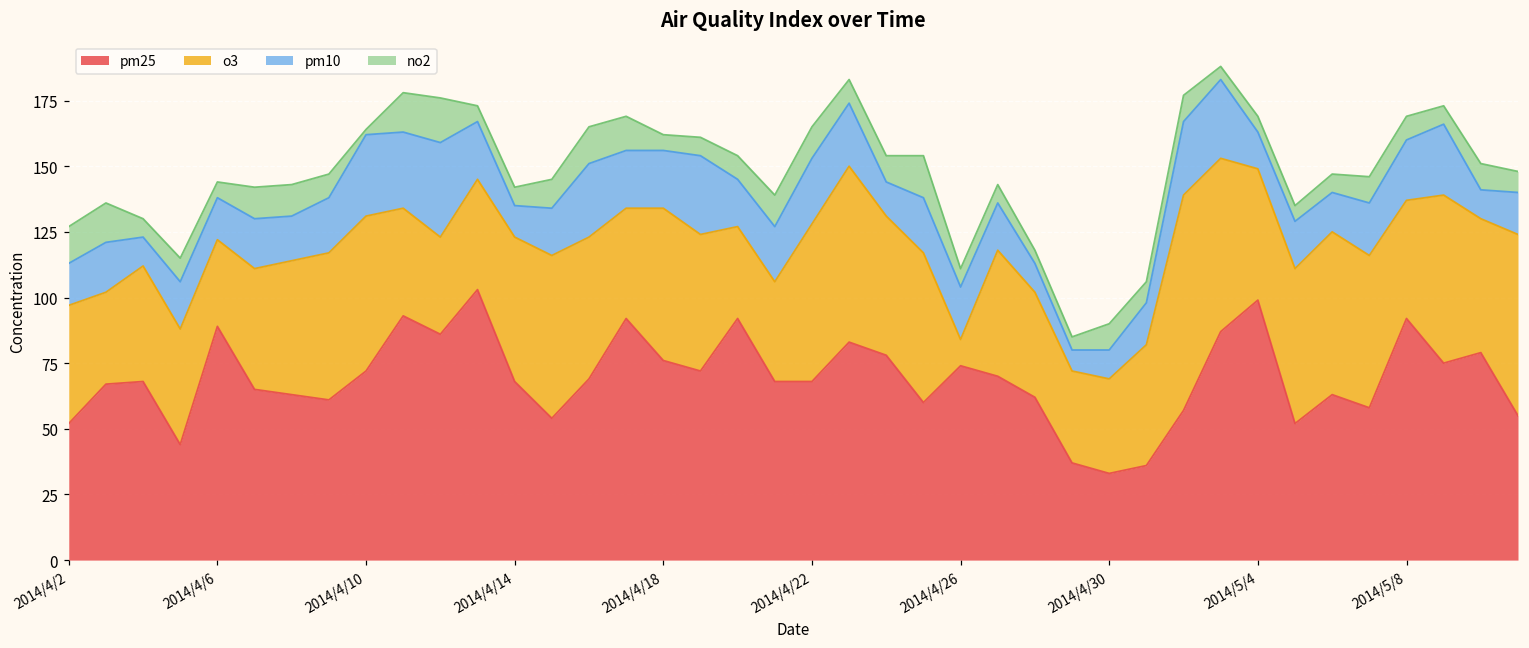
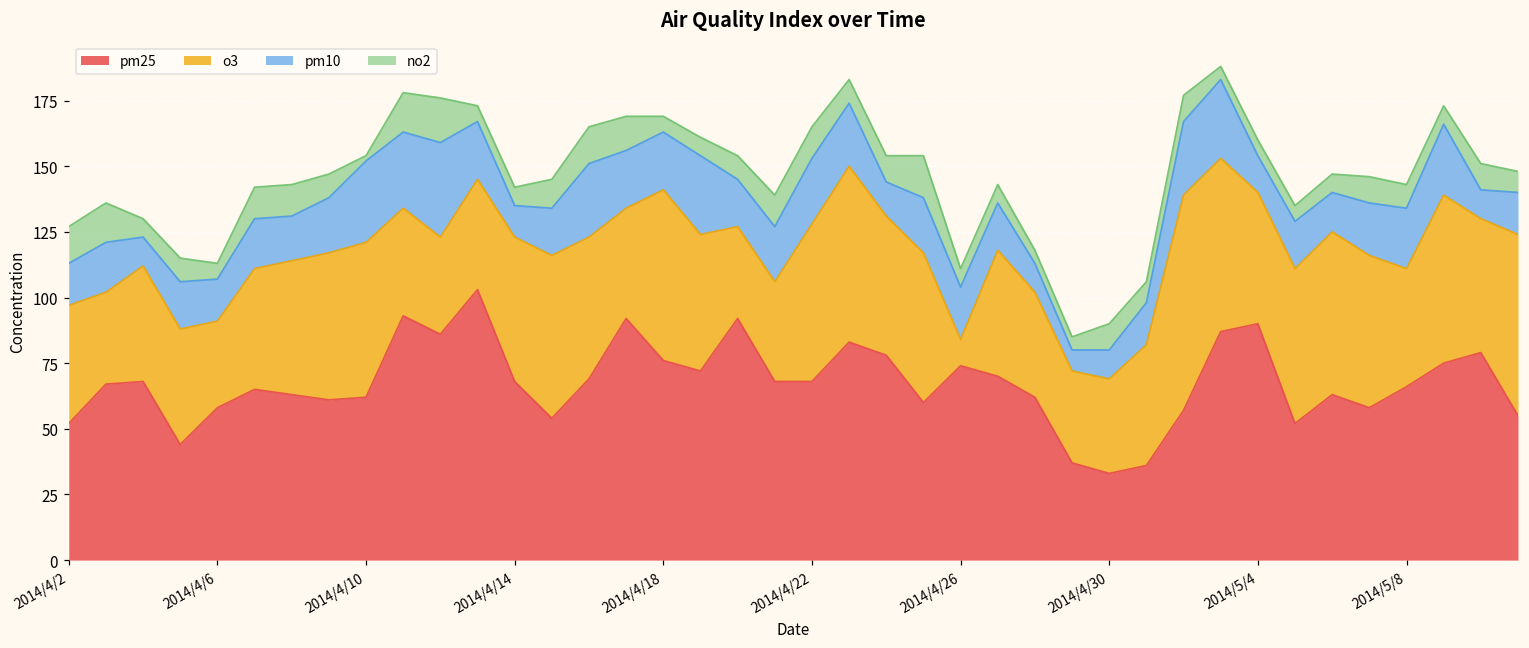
  {
    "pm25": {
      "2014/4/2": 52,
-     "2014/4/6": 89,
-     "2014/4/10": 72,
+     "2014/4/6": 58,
+     "2014/4/10": 62,
      "2014/4/14": 68,
      "2014/4/18": 76,
      "2014/4/22": 68,
      "2014/4/26": 74,
      "2014/4/30": 33,
-     "2014/5/4": 99,
-     "2014/5/8": 92
+     "2014/5/4": 90,
+     "2014/5/8": 66
    },
    "o3": {
      "2014/4/2": 45,
      "2014/4/6": 33,
      "2014/4/10": 59,
      "2014/4/14": 55,
-     "2014/4/18": 58,
+     "2014/4/18": 65,
      "2014/4/22": 60,
      "2014/4/26": 10,
      "2014/4/30": 36,
      "2014/5/4": 50,
      "2014/5/8": 45
    },
    "pm10": {
      "2014/4/2": 16,
      "2014/4/6": 16,
      "2014/4/10": 31,
      "2014/4/14": 12,
      "2014/4/18": 22,
      "2014/4/22": 25,
      "2014/4/26": 20,
      "2014/4/30": 11,
      "2014/5/4": 14,
      "2014/5/8": 23
    },
    "no2": {
      "2014/4/2": 14,
      "2014/4/6": 6,
      "2014/4/10": 2,
      "2014/4/14": 7,
      "2014/4/18": 6,
      "2014/4/22": 12,
      "2014/4/26": 7,
      "2014/4/30": 10,
      "2014/5/4": 6,
      "2014/5/8": 9
    }
  }
